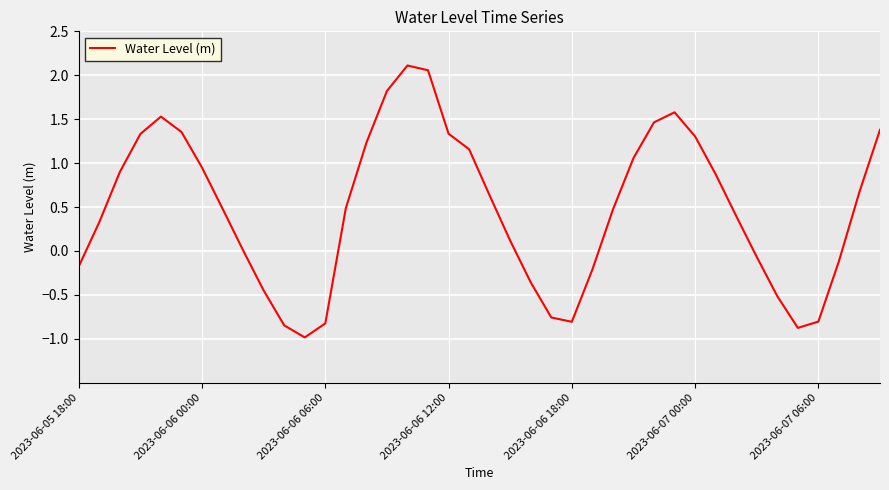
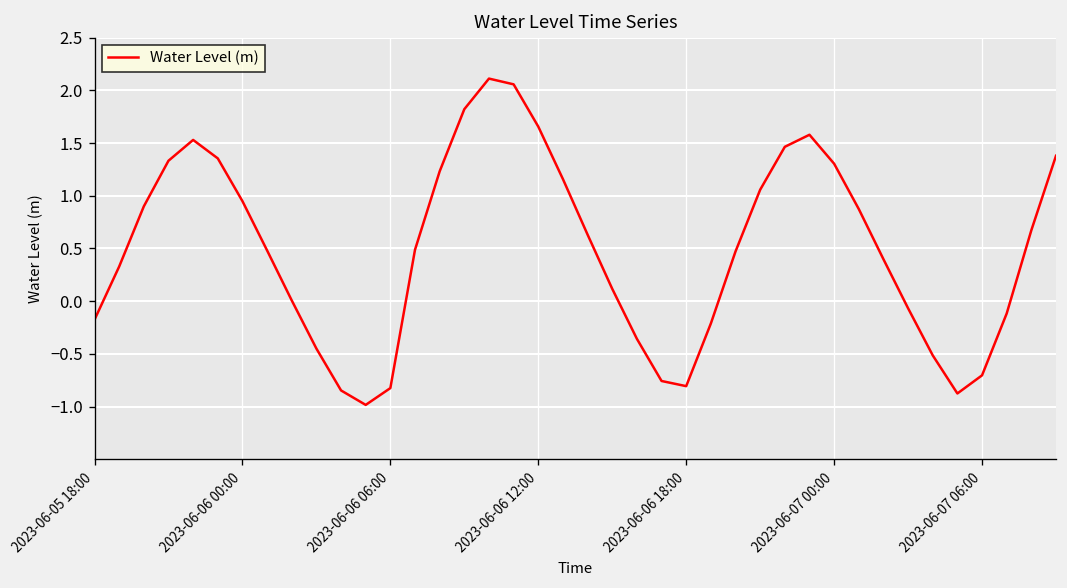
  {
    "2023-06-05 18:00": -0.2,
    "2023-06-06 00:00": 0.9,
    "2023-06-06 06:00": -0.8,
-   "2023-06-06 12:00": 1.3,
+   "2023-06-06 12:00": 1.7,
    "2023-06-06 18:00": -0.8,
    "2023-06-07 00:00": 1.3,
-   "2023-06-07 06:00": -0.8
+   "2023-06-07 06:00": -0.7
  }
